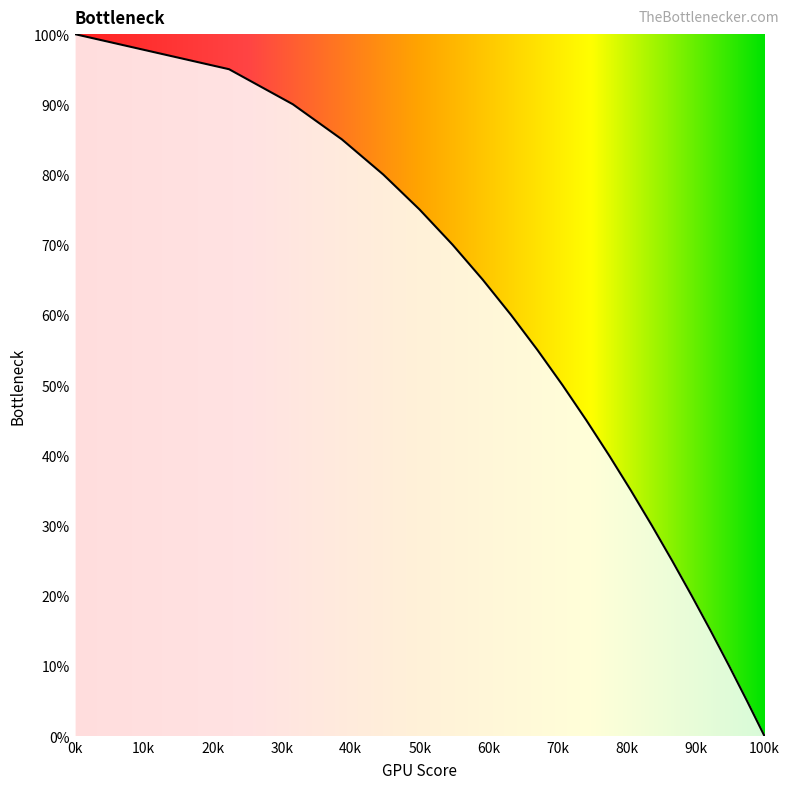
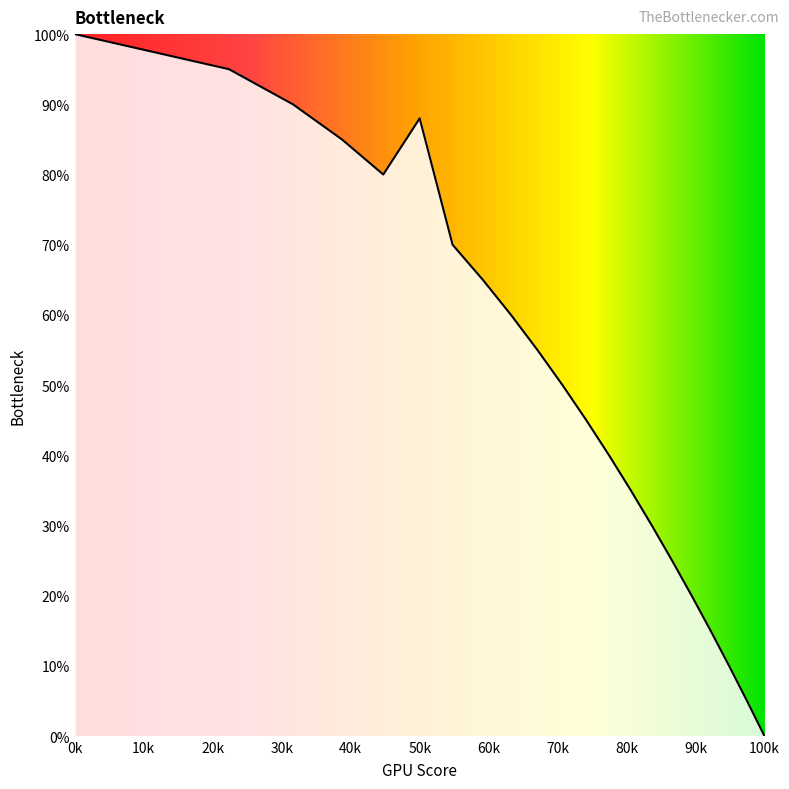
  {
    "0k": "100%",
-   "50k": "75%",
+   "50k": "88%",
    "100k": "0%"
  }
